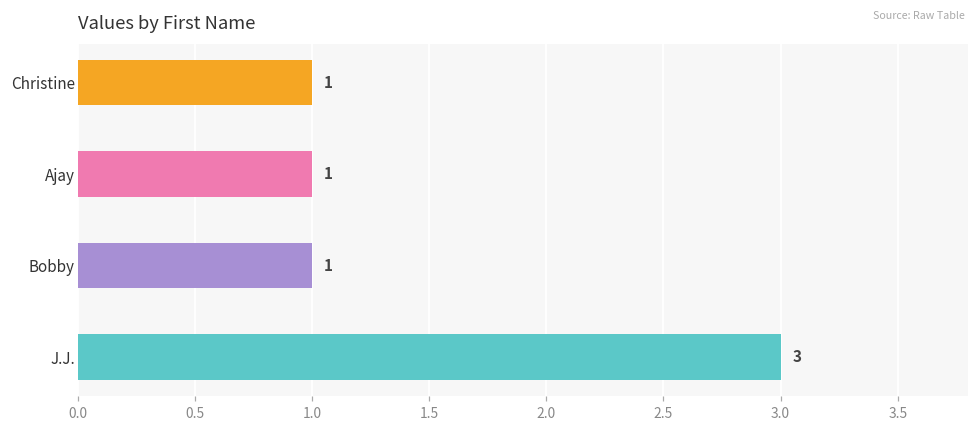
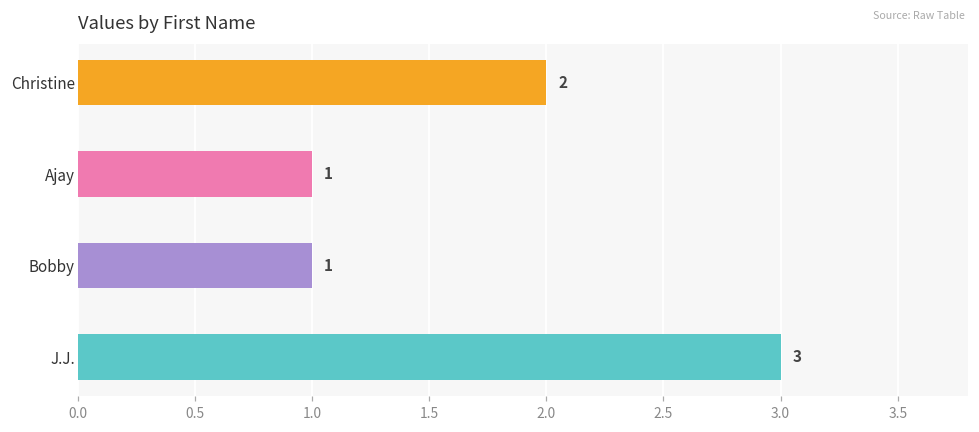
  {
-   "Christine": 1,
+   "Christine": 2,
    "Ajay": 1,
    "Bobby": 1,
    "J.J.": 3
  }
